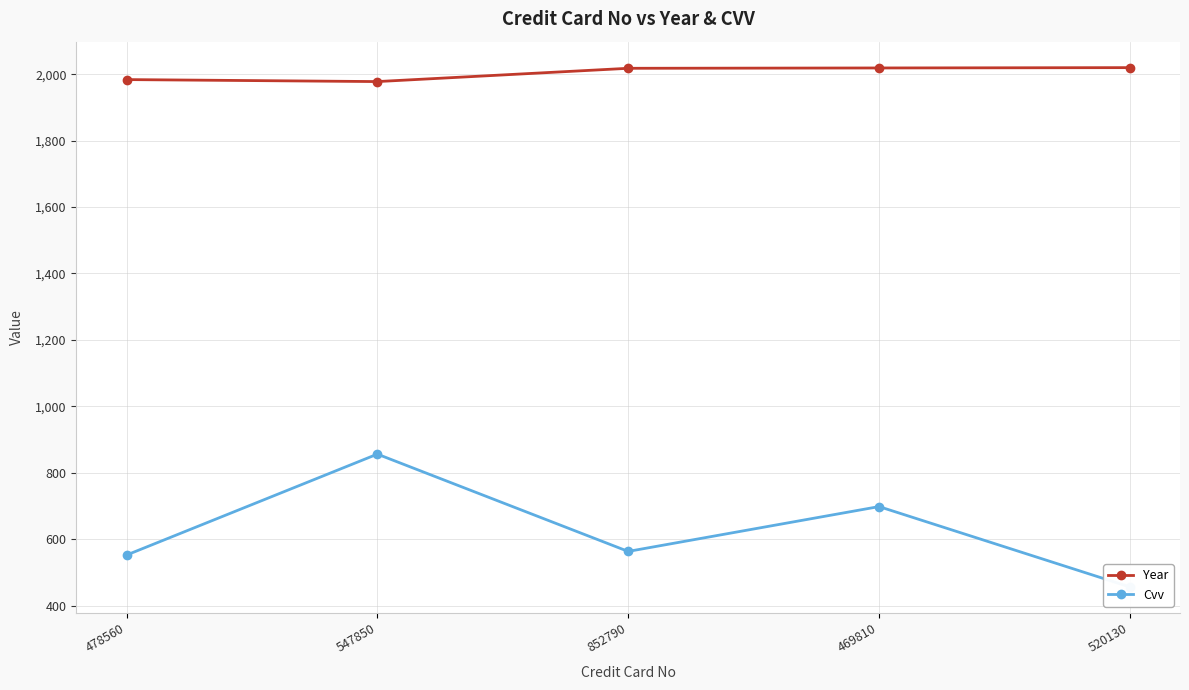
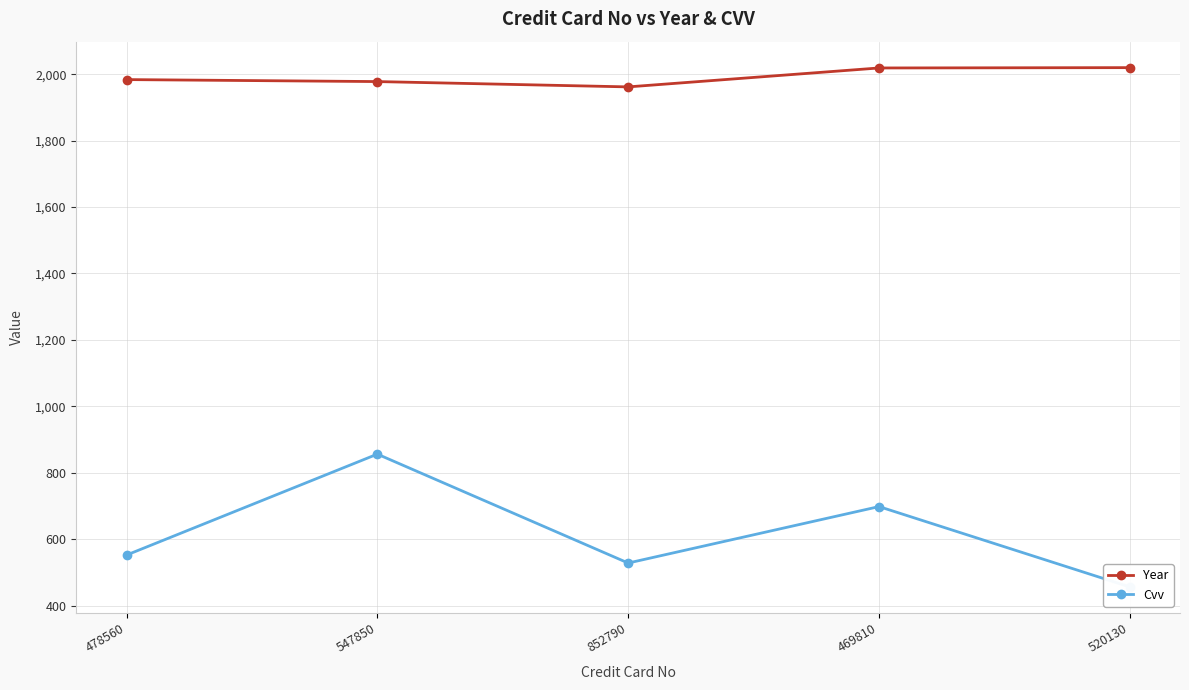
  {
    "Year": {
      "478560": "1,980",
      "547850": "1,980",
-     "852790": "2,020",
+     "852790": "1,960",
      "469810": "2,020",
      "520130": "2,020"
    },
    "Cvv": {
      "478560": "550",
      "547850": "860",
-     "852790": "560",
+     "852790": "530",
      "469810": "700"
    }
  }
